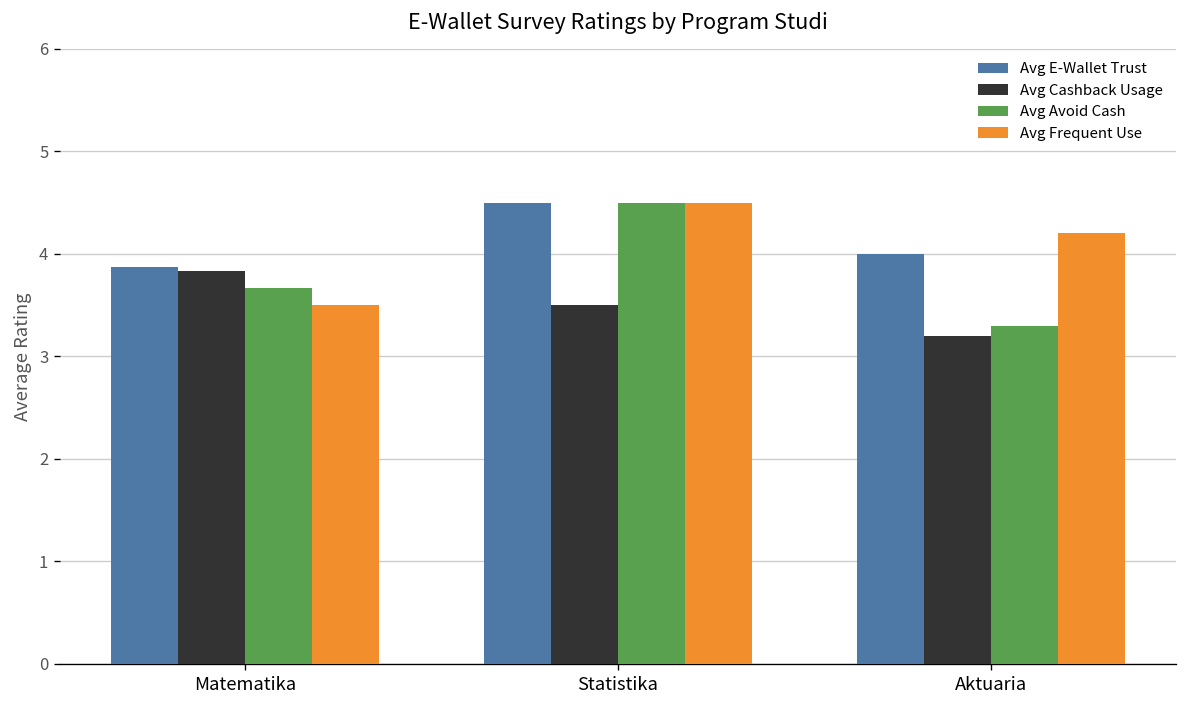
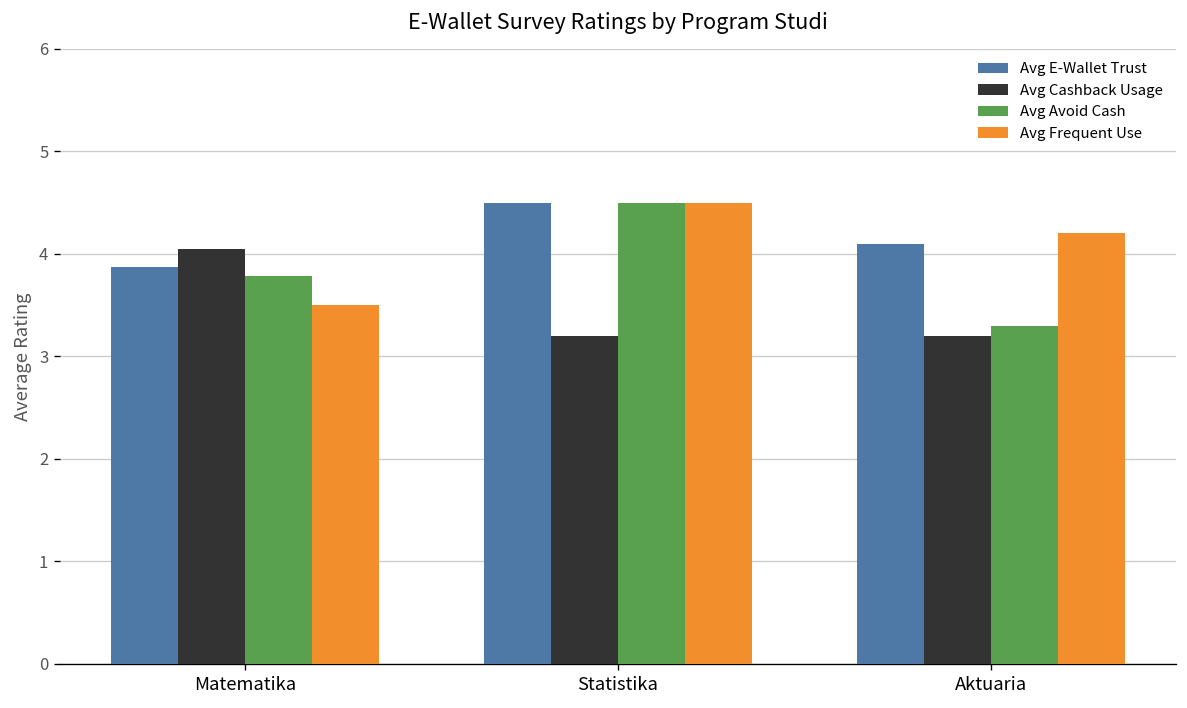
  {
    "Avg E-Wallet Trust": {
      "Matematika": 3.9,
      "Statistika": 4.5,
-     "Aktuaria": 4.0
+     "Aktuaria": 4.1
    },
    "Avg Cashback Usage": {
-     "Matematika": 3.8,
-     "Statistika": 3.5,
+     "Matematika": 4.1,
+     "Statistika": 3.2,
      "Aktuaria": 3.2
    },
    "Avg Avoid Cash": {
-     "Matematika": 3.7,
+     "Matematika": 3.8,
      "Statistika": 4.5,
      "Aktuaria": 3.3
    },
    "Avg Frequent Use": {
      "Matematika": 3.5,
      "Statistika": 4.5,
      "Aktuaria": 4.2
    }
  }
